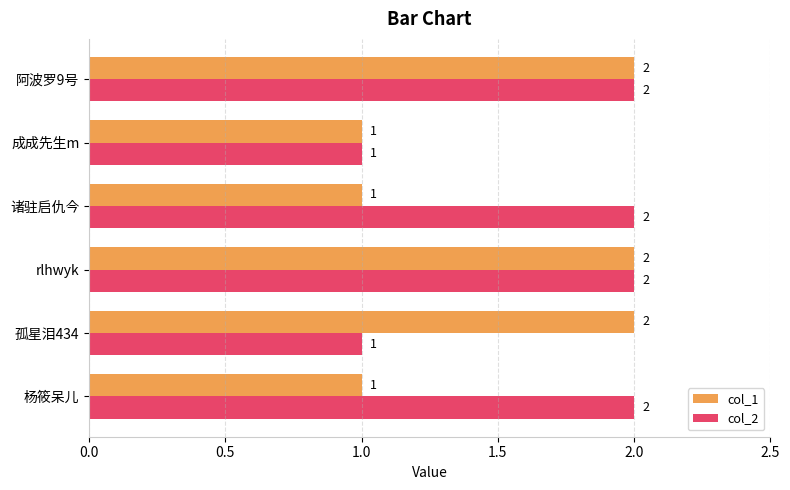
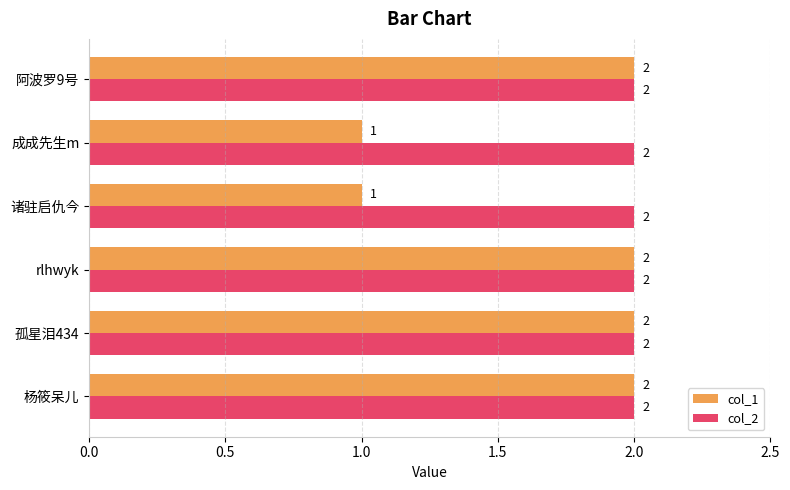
  {
    "col_1": {
      "阿波罗9号": 2,
      "成成先生m": 1,
      "诸驻启仇今": 1,
      "rlhwyk": 2,
      "孤星泪434": 2,
-     "杨筱呆儿": 1
+     "杨筱呆儿": 2
    },
    "col_2": {
      "阿波罗9号": 2,
-     "成成先生m": 1,
+     "成成先生m": 2,
      "诸驻启仇今": 2,
      "rlhwyk": 2,
-     "孤星泪434": 1,
+     "孤星泪434": 2,
      "杨筱呆儿": 2
    }
  }
